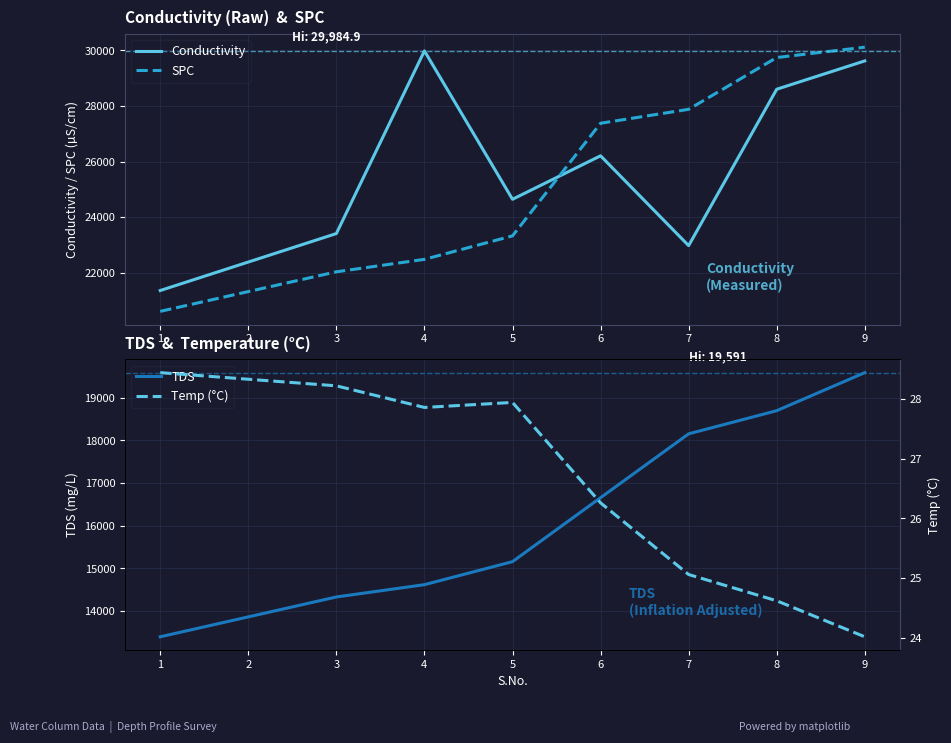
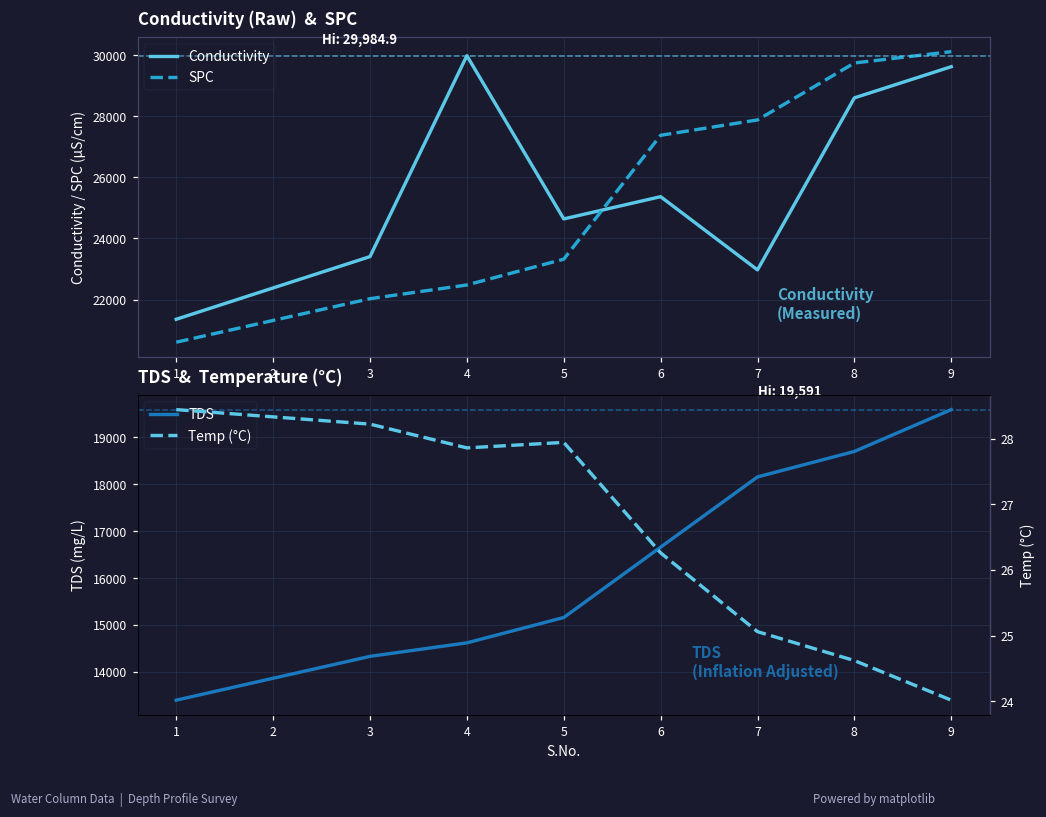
  {
    "Conductivity (Raw) & SPC": {
      "Conductivity": {
        "1": 21400,
        "3": 23400,
        "4": 30000,
        "5": 24600,
-       "6": 26200,
+       "6": 25400,
        "7": 23000,
        "8": 28600,
        "9": 29600
      },
      "SPC": {
        "1": 20600,
        "3": 22000,
        "4": 22500,
        "5": 23300,
        "6": 27400,
        "7": 27900,
        "8": 29700,
        "9": 30100
      }
    }
  }
